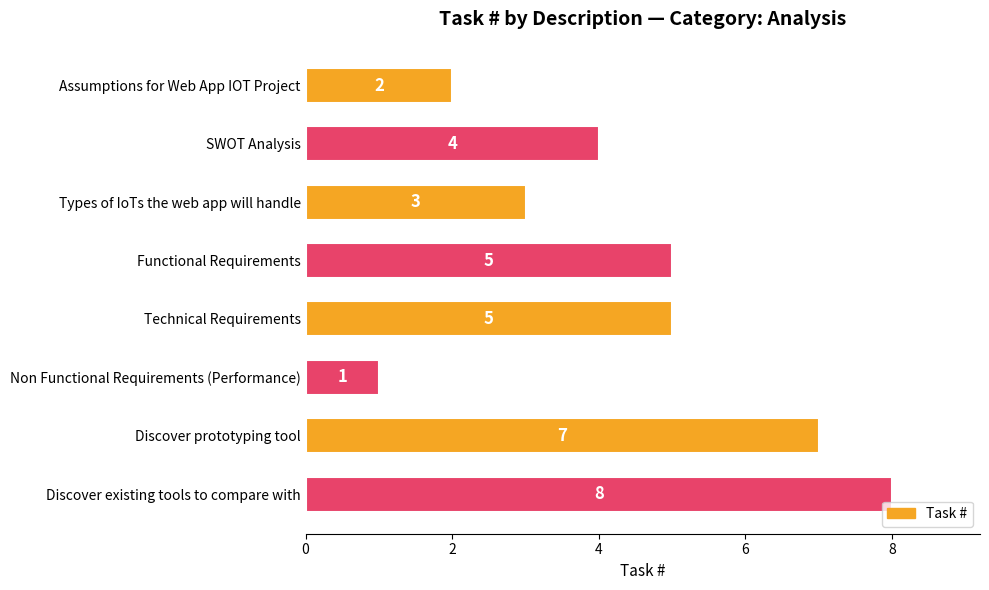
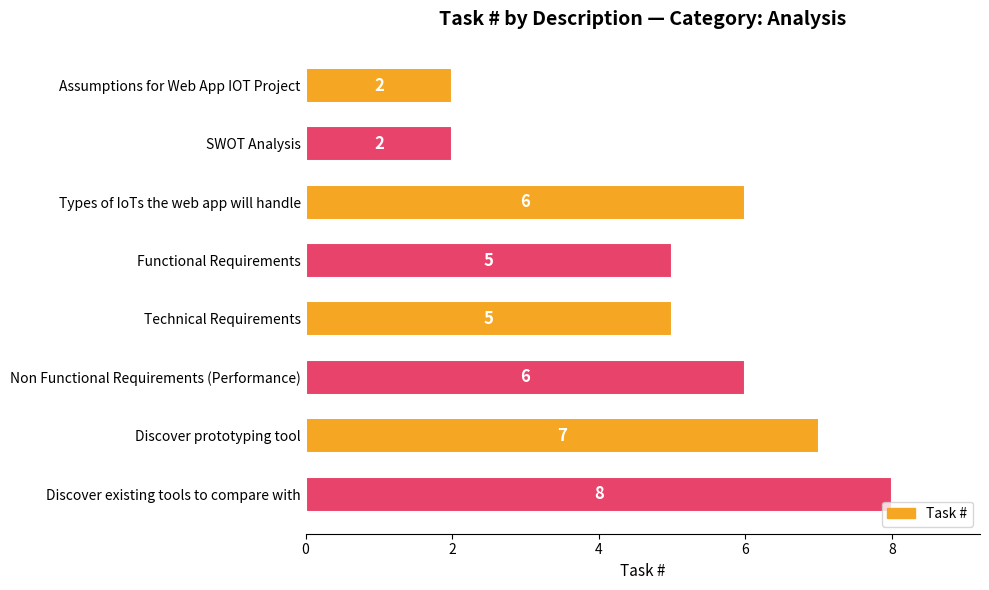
  {
    "Assumptions for Web App IOT Project": 2,
-   "SWOT Analysis": 4,
-   "Types of IoTs the web app will handle": 3,
+   "SWOT Analysis": 2,
+   "Types of IoTs the web app will handle": 6,
    "Functional Requirements": 5,
    "Technical Requirements": 5,
-   "Non Functional Requirements (Performance)": 1,
+   "Non Functional Requirements (Performance)": 6,
    "Discover prototyping tool": 7,
    "Discover existing tools to compare with": 8
  }
